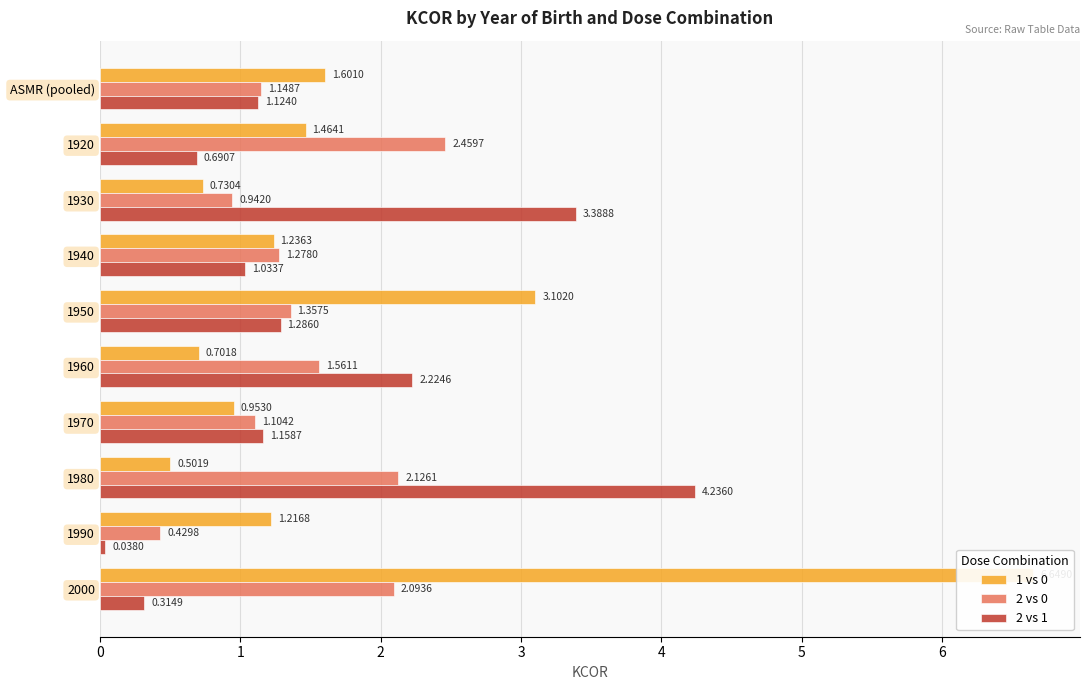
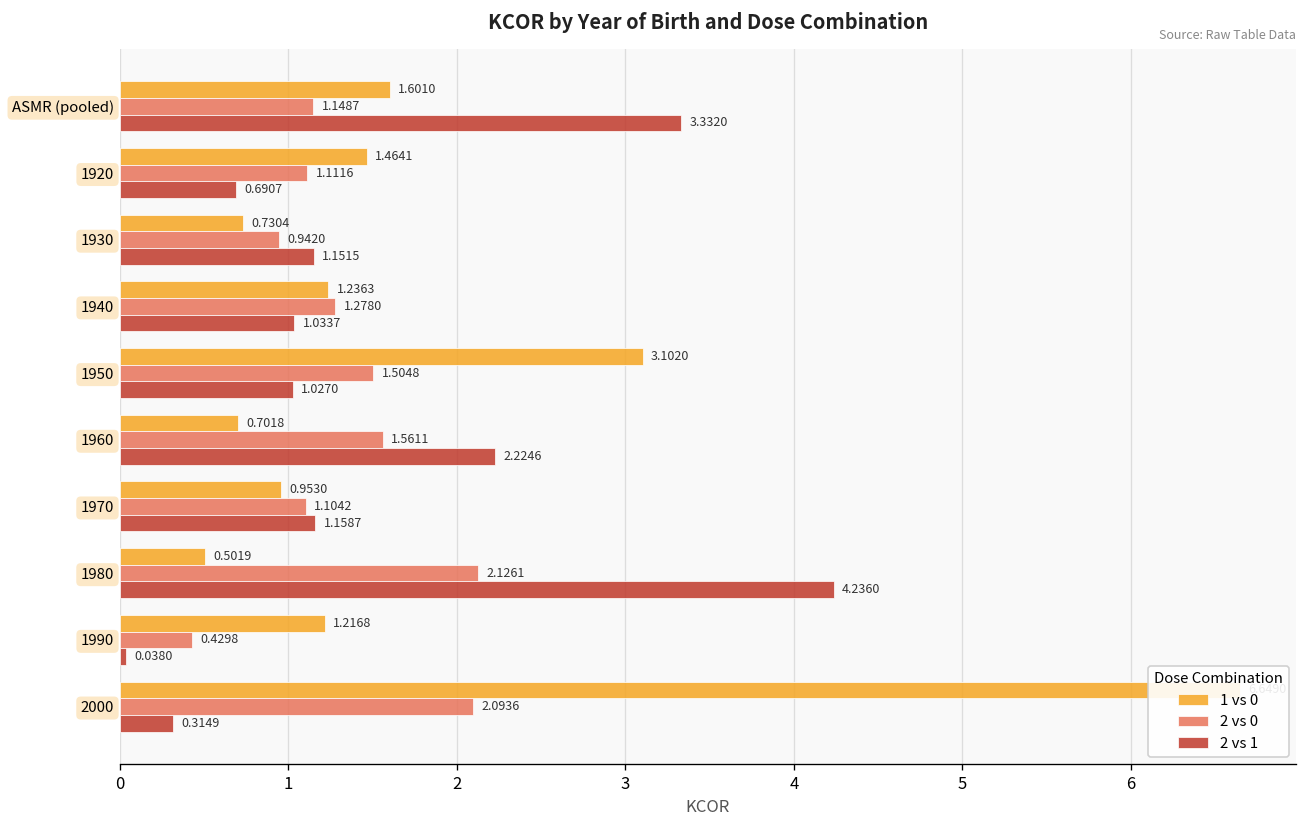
  {
    "1 vs 0": {
      "ASMR (pooled)": 1.6010,
      "1920": 1.4641,
      "1930": 0.7304,
      "1940": 1.2363,
      "1950": 3.1020,
      "1960": 0.7018,
      "1970": 0.9530,
      "1980": 0.5019,
      "1990": 1.2168
    },
    "2 vs 0": {
      "ASMR (pooled)": 1.1487,
-     "1920": 2.4597,
+     "1920": 1.1116,
      "1930": 0.9420,
      "1940": 1.2780,
-     "1950": 1.3575,
+     "1950": 1.5048,
      "1960": 1.5611,
      "1970": 1.1042,
      "1980": 2.1261,
      "1990": 0.4298,
      "2000": 2.0936
    },
    "2 vs 1": {
-     "ASMR (pooled)": 1.1240,
+     "ASMR (pooled)": 3.3320,
      "1920": 0.6907,
-     "1930": 3.3888,
+     "1930": 1.1515,
      "1940": 1.0337,
-     "1950": 1.2860,
+     "1950": 1.0270,
      "1960": 2.2246,
      "1970": 1.1587,
      "1980": 4.2360,
      "1990": 0.0380,
      "2000": 0.3149
    }
  }
